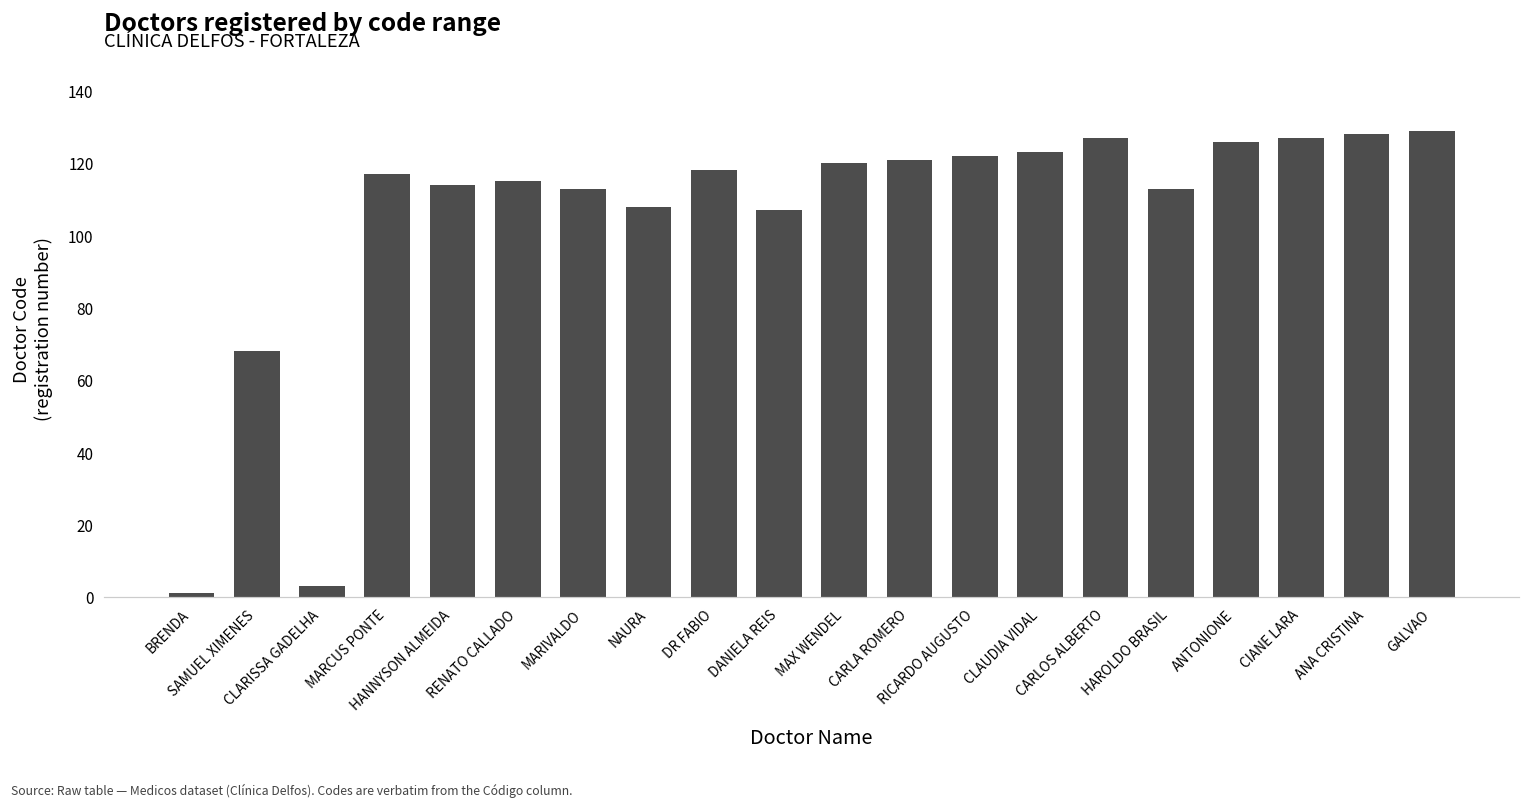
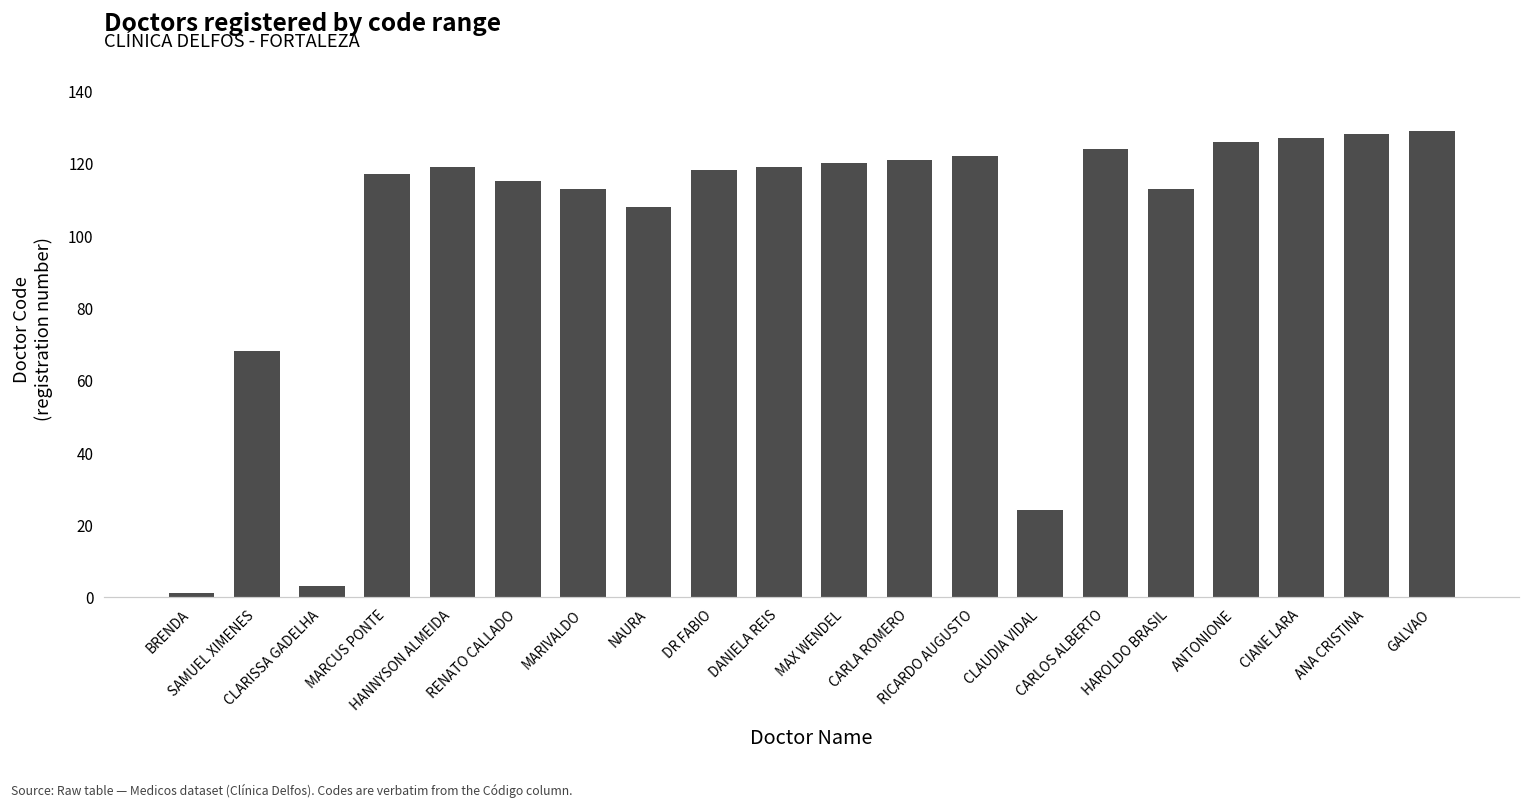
  {
    "BRENDA": 1,
    "SAMUEL XIMENES": 68,
    "CLARISSA GADELHA": 3,
    "MARCUS PONTE": 117,
-   "HANNYSON ALMEIDA": 114,
+   "HANNYSON ALMEIDA": 119,
    "RENATO CALLADO": 115,
    "MARIVALDO": 113,
    "NAURA": 108,
    "DR FABIO": 118,
-   "DANIELA REIS": 107,
+   "DANIELA REIS": 119,
    "MAX WENDEL": 120,
    "CARLA ROMERO": 121,
    "RICARDO AUGUSTO": 122,
-   "CLAUDIA VIDAL": 123,
-   "CARLOS ALBERTO": 127,
+   "CLAUDIA VIDAL": 24,
+   "CARLOS ALBERTO": 124,
    "HAROLDO BRASIL": 113,
    "ANTONIONE": 126,
    "CIANE LARA": 127,
    "ANA CRISTINA": 128,
    "GALVAO": 129
  }
